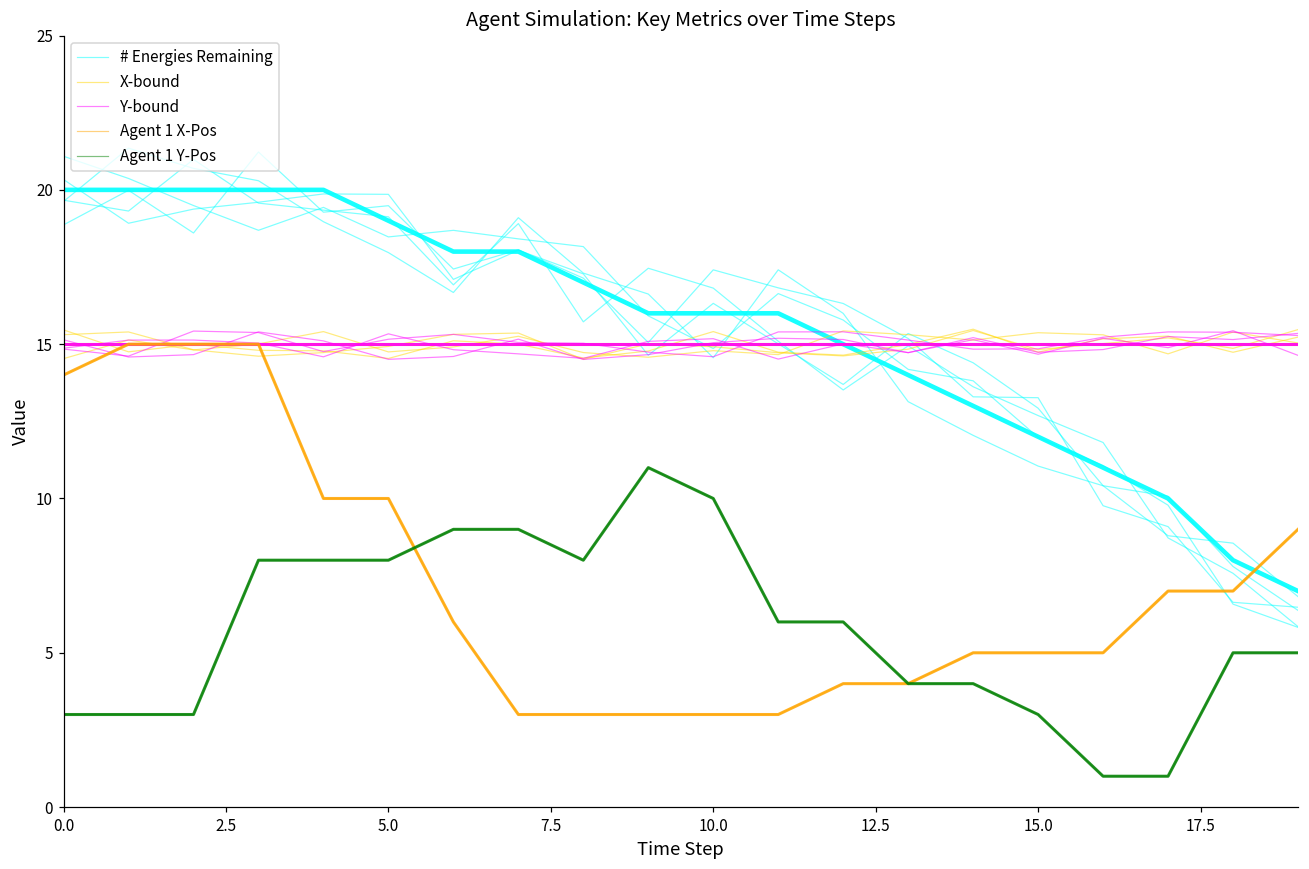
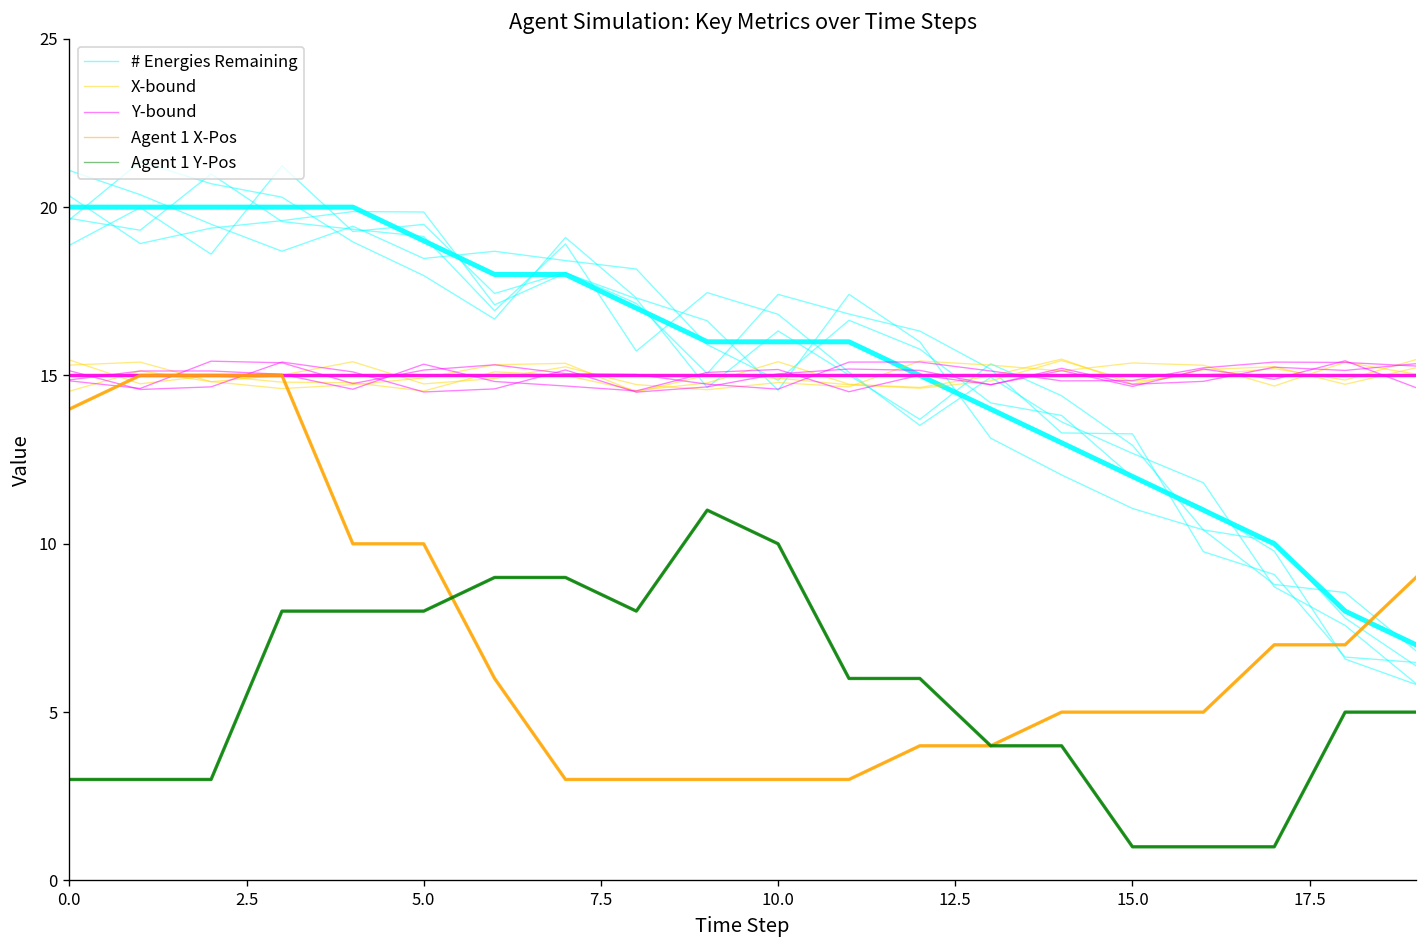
  {
    "Agent 1 Y-Pos": {
      "0.0": 3,
      "5.0": 8,
      "10.0": 10,
-     "15.0": 3
+     "15.0": 1
    }
  }
